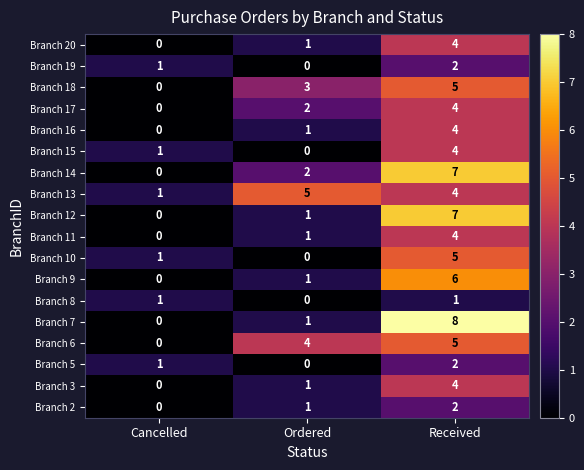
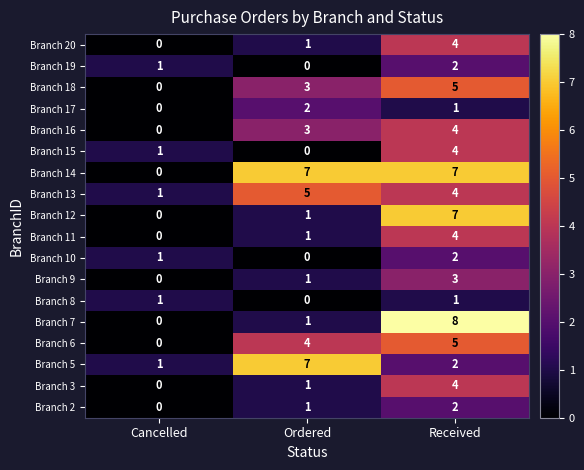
  {
    "Branch 20": {
      "Cancelled": 0,
      "Ordered": 1,
      "Received": 4
    },
    "Branch 19": {
      "Cancelled": 1,
      "Ordered": 0,
      "Received": 2
    },
    "Branch 18": {
      "Cancelled": 0,
      "Ordered": 3,
      "Received": 5
    },
    "Branch 17": {
      "Cancelled": 0,
      "Ordered": 2,
-     "Received": 4
+     "Received": 1
    },
    "Branch 16": {
      "Cancelled": 0,
-     "Ordered": 1,
+     "Ordered": 3,
      "Received": 4
    },
    "Branch 15": {
      "Cancelled": 1,
      "Ordered": 0,
      "Received": 4
    },
    "Branch 14": {
      "Cancelled": 0,
-     "Ordered": 2,
+     "Ordered": 7,
      "Received": 7
    },
    "Branch 13": {
      "Cancelled": 1,
      "Ordered": 5,
      "Received": 4
    },
    "Branch 12": {
      "Cancelled": 0,
      "Ordered": 1,
      "Received": 7
    },
    "Branch 11": {
      "Cancelled": 0,
      "Ordered": 1,
      "Received": 4
    },
    "Branch 10": {
      "Cancelled": 1,
      "Ordered": 0,
-     "Received": 5
+     "Received": 2
    },
    "Branch 9": {
      "Cancelled": 0,
      "Ordered": 1,
-     "Received": 6
+     "Received": 3
    },
    "Branch 8": {
      "Cancelled": 1,
      "Ordered": 0,
      "Received": 1
    },
    "Branch 7": {
      "Cancelled": 0,
      "Ordered": 1,
      "Received": 8
    },
    "Branch 6": {
      "Cancelled": 0,
      "Ordered": 4,
      "Received": 5
    },
    "Branch 5": {
      "Cancelled": 1,
-     "Ordered": 0,
+     "Ordered": 7,
      "Received": 2
    },
    "Branch 3": {
      "Cancelled": 0,
      "Ordered": 1,
      "Received": 4
    },
    "Branch 2": {
      "Cancelled": 0,
      "Ordered": 1,
      "Received": 2
    }
  }
